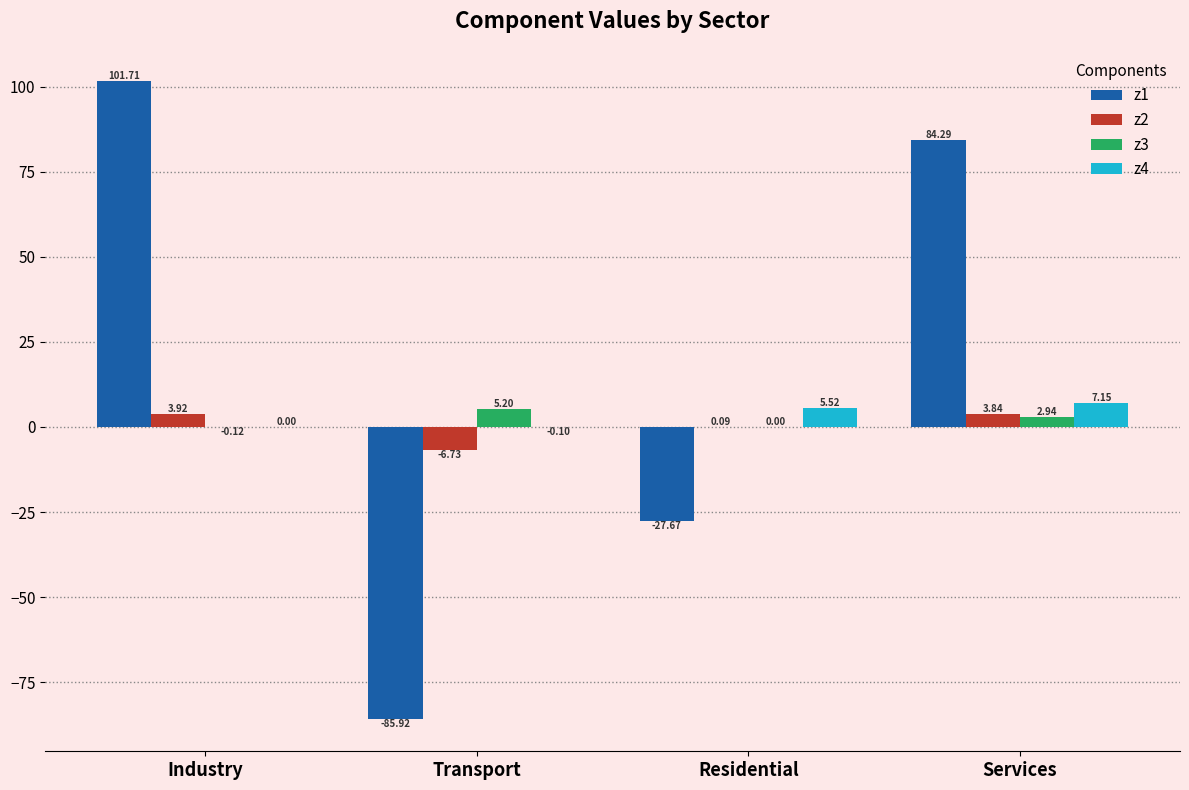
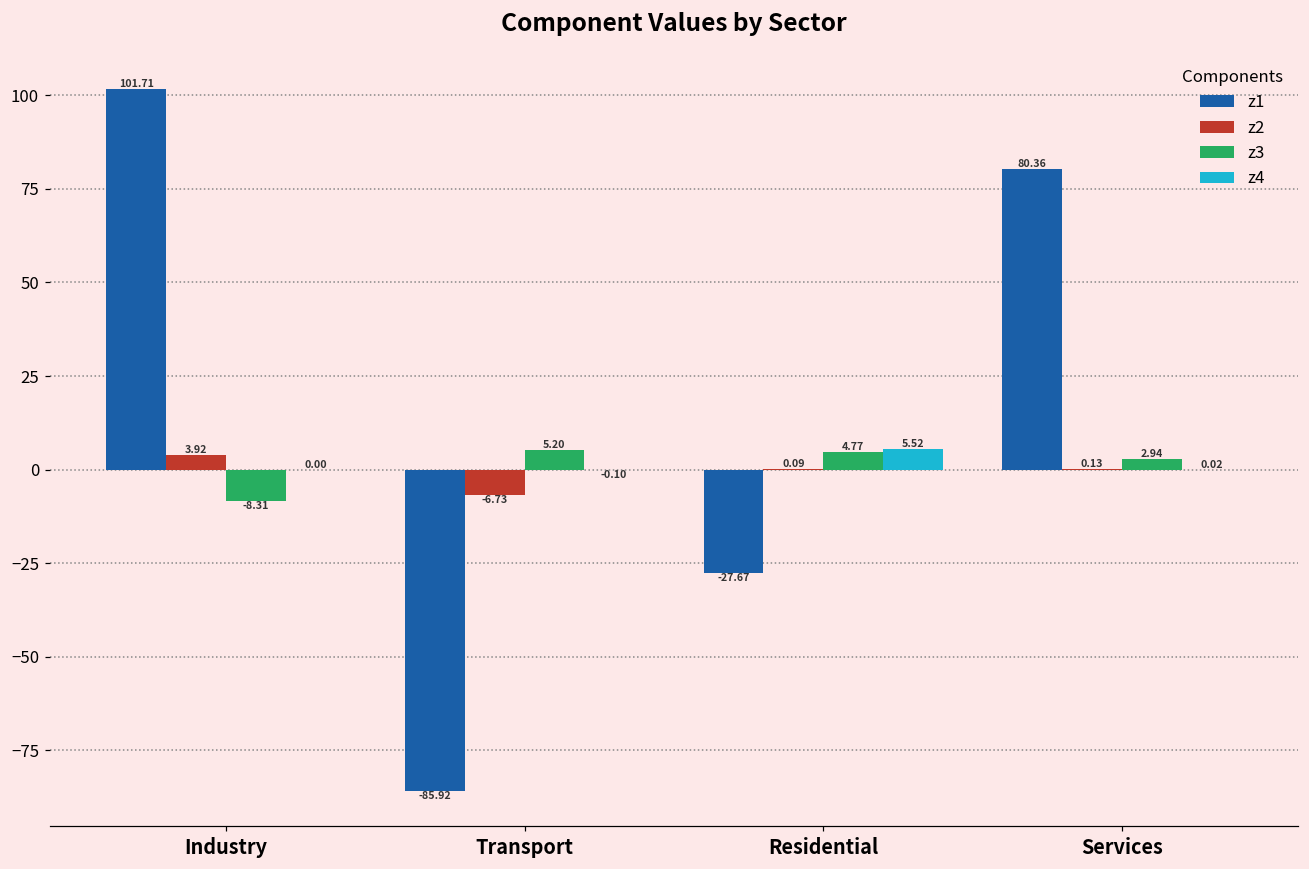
  {
    "z1": {
      "Industry": 101.71,
      "Transport": -85.92,
      "Residential": -27.67,
-     "Services": 84.29
+     "Services": 80.36
    },
    "z2": {
      "Industry": 3.92,
      "Transport": -6.73,
      "Residential": 0.09,
-     "Services": 3.84
+     "Services": 0.13
    },
    "z3": {
-     "Industry": -0.12,
+     "Industry": -8.31,
      "Transport": 5.20,
-     "Residential": 0.00,
+     "Residential": 4.77,
      "Services": 2.94
    },
    "z4": {
      "Industry": 0.00,
      "Transport": -0.10,
      "Residential": 5.52,
-     "Services": 7.15
+     "Services": 0.02
    }
  }
